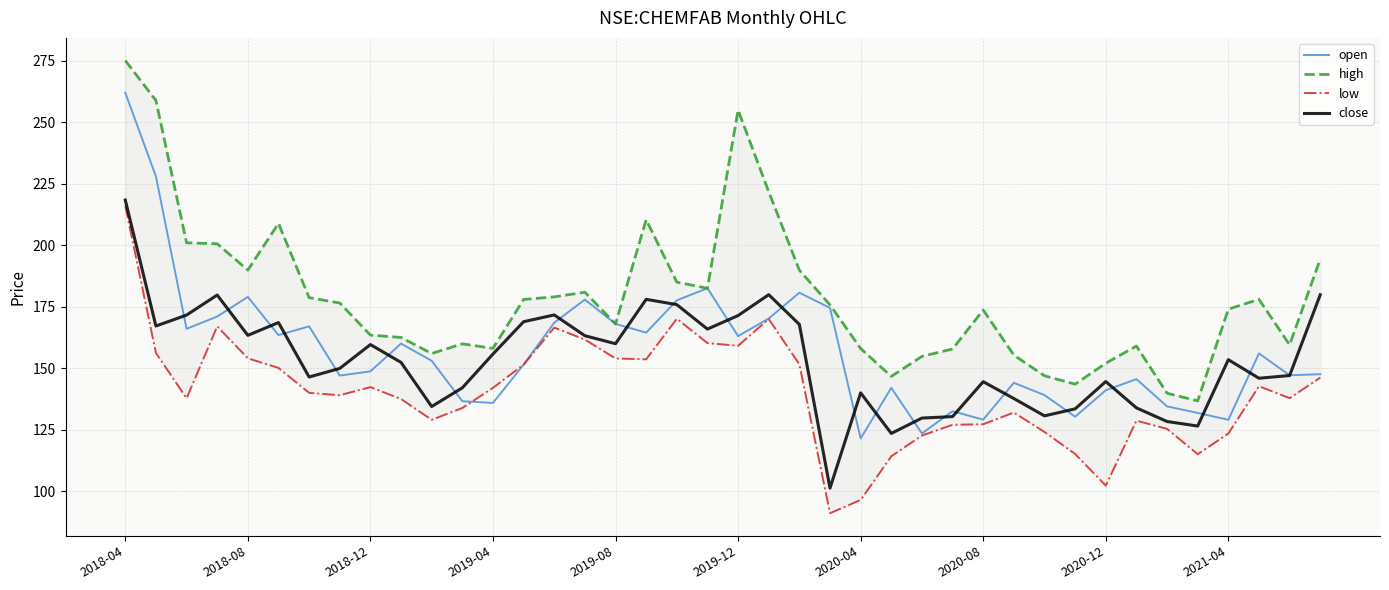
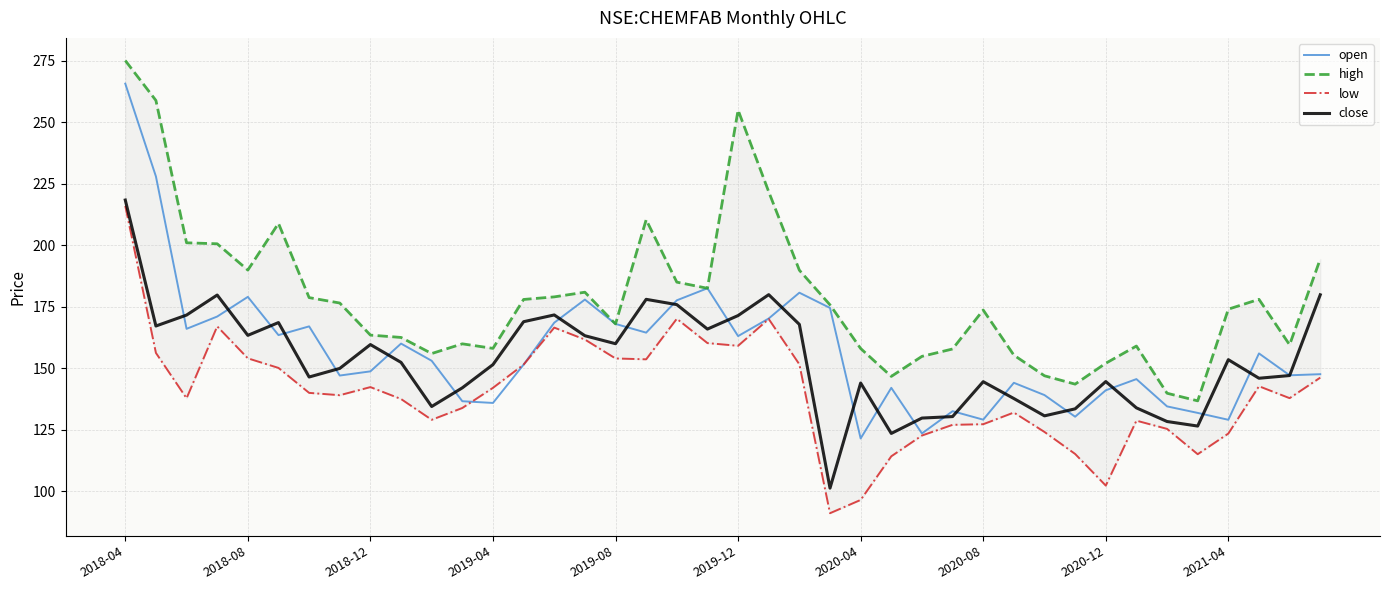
  {
    "open": {
-     "2018-04": 262,
+     "2018-04": 266,
      "2018-08": 179,
      "2018-12": 149,
      "2019-04": 136,
      "2019-12": 163,
      "2020-04": 121,
      "2020-08": 129,
      "2020-12": 141,
      "2021-04": 129
    },
    "high": {
      "2018-04": 275,
      "2018-08": 190,
      "2018-12": 163,
      "2019-04": 158,
      "2019-12": 255,
      "2020-04": 158,
      "2020-08": 174,
      "2020-12": 152,
      "2021-04": 174
    },
    "low": {
      "2018-04": 216,
      "2018-08": 154,
      "2018-12": 142,
      "2019-04": 142,
      "2019-08": 154,
      "2019-12": 159,
      "2020-04": 96,
      "2020-08": 127,
      "2020-12": 102,
      "2021-04": 123
    },
    "close": {
      "2018-04": 218,
      "2018-08": 163,
      "2018-12": 160,
-     "2019-04": 156,
+     "2019-04": 151,
      "2019-08": 160,
      "2019-12": 171,
-     "2020-04": 140,
+     "2020-04": 144,
      "2020-08": 145,
      "2020-12": 145,
      "2021-04": 153
    }
  }
